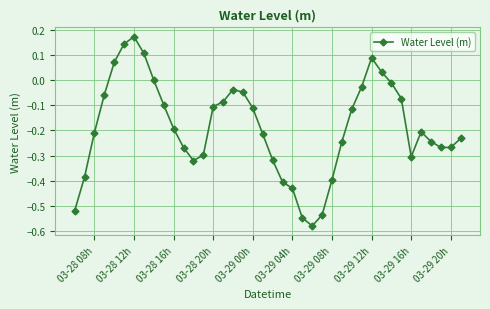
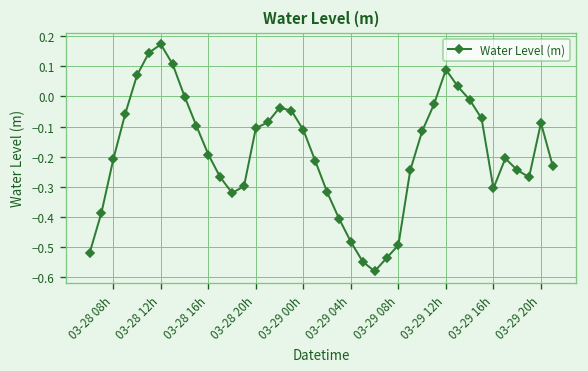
  {
    "03-28 08h": -0.21,
    "03-28 12h": 0.17,
    "03-28 16h": -0.19,
    "03-28 20h": -0.11,
    "03-29 00h": -0.11,
-   "03-29 04h": -0.43,
-   "03-29 08h": -0.40,
+   "03-29 04h": -0.48,
+   "03-29 08h": -0.49,
    "03-29 12h": 0.09,
    "03-29 16h": -0.30,
-   "03-29 20h": -0.27
+   "03-29 20h": -0.09
  }
